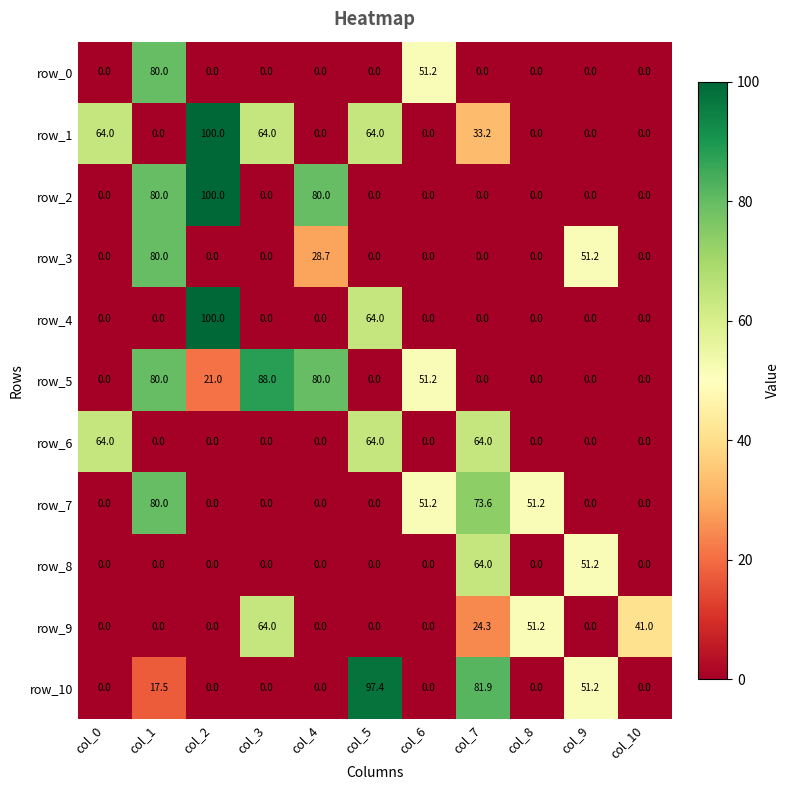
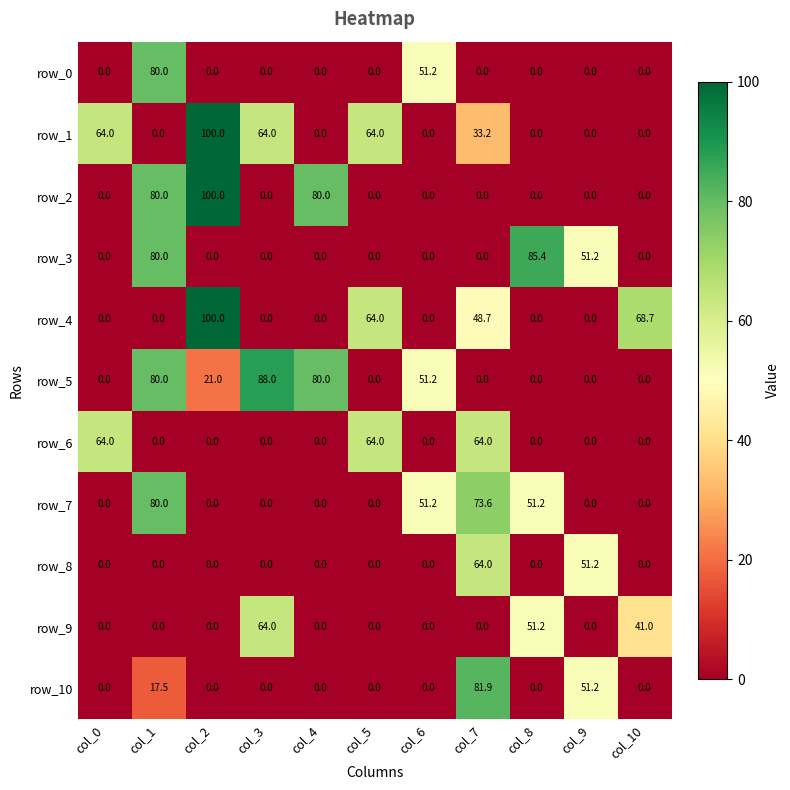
  {
    "row_0": {
      "col_0": 0.0,
      "col_1": 80.0,
      "col_2": 0.0,
      "col_3": 0.0,
      "col_4": 0.0,
      "col_5": 0.0,
      "col_6": 51.2,
      "col_7": 0.0,
      "col_8": 0.0,
      "col_9": 0.0,
      "col_10": 0.0
    },
    "row_1": {
      "col_0": 64.0,
      "col_1": 0.0,
      "col_2": 100.0,
      "col_3": 64.0,
      "col_4": 0.0,
      "col_5": 64.0,
      "col_6": 0.0,
      "col_7": 33.2,
      "col_8": 0.0,
      "col_9": 0.0,
      "col_10": 0.0
    },
    "row_2": {
      "col_0": 0.0,
      "col_1": 80.0,
      "col_2": 100.0,
      "col_3": 0.0,
      "col_4": 80.0,
      "col_5": 0.0,
      "col_6": 0.0,
      "col_7": 0.0,
      "col_8": 0.0,
      "col_9": 0.0,
      "col_10": 0.0
    },
    "row_3": {
      "col_0": 0.0,
      "col_1": 80.0,
      "col_2": 0.0,
      "col_3": 0.0,
-     "col_4": 28.7,
+     "col_4": 0.0,
      "col_5": 0.0,
      "col_6": 0.0,
      "col_7": 0.0,
-     "col_8": 0.0,
+     "col_8": 85.4,
      "col_9": 51.2,
      "col_10": 0.0
    },
    "row_4": {
      "col_0": 0.0,
      "col_1": 0.0,
      "col_2": 100.0,
      "col_3": 0.0,
      "col_4": 0.0,
      "col_5": 64.0,
      "col_6": 0.0,
-     "col_7": 0.0,
+     "col_7": 48.7,
      "col_8": 0.0,
      "col_9": 0.0,
-     "col_10": 0.0
+     "col_10": 68.7
    },
    "row_5": {
      "col_0": 0.0,
      "col_1": 80.0,
      "col_2": 21.0,
      "col_3": 88.0,
      "col_4": 80.0,
      "col_5": 0.0,
      "col_6": 51.2,
      "col_7": 0.0,
      "col_8": 0.0,
      "col_9": 0.0,
      "col_10": 0.0
    },
    "row_6": {
      "col_0": 64.0,
      "col_1": 0.0,
      "col_2": 0.0,
      "col_3": 0.0,
      "col_4": 0.0,
      "col_5": 64.0,
      "col_6": 0.0,
      "col_7": 64.0,
      "col_8": 0.0,
      "col_9": 0.0,
      "col_10": 0.0
    },
    "row_7": {
      "col_0": 0.0,
      "col_1": 80.0,
      "col_2": 0.0,
      "col_3": 0.0,
      "col_4": 0.0,
      "col_5": 0.0,
      "col_6": 51.2,
      "col_7": 73.6,
      "col_8": 51.2,
      "col_9": 0.0,
      "col_10": 0.0
    },
    "row_8": {
      "col_0": 0.0,
      "col_1": 0.0,
      "col_2": 0.0,
      "col_3": 0.0,
      "col_4": 0.0,
      "col_5": 0.0,
      "col_6": 0.0,
      "col_7": 64.0,
      "col_8": 0.0,
      "col_9": 51.2,
      "col_10": 0.0
    },
    "row_9": {
      "col_0": 0.0,
      "col_1": 0.0,
      "col_2": 0.0,
      "col_3": 64.0,
      "col_4": 0.0,
      "col_5": 0.0,
      "col_6": 0.0,
-     "col_7": 24.3,
+     "col_7": 0.0,
      "col_8": 51.2,
      "col_9": 0.0,
      "col_10": 41.0
    },
    "row_10": {
      "col_0": 0.0,
      "col_1": 17.5,
      "col_2": 0.0,
      "col_3": 0.0,
      "col_4": 0.0,
-     "col_5": 97.4,
+     "col_5": 0.0,
      "col_6": 0.0,
      "col_7": 81.9,
      "col_8": 0.0,
      "col_9": 51.2,
      "col_10": 0.0
    }
  }
